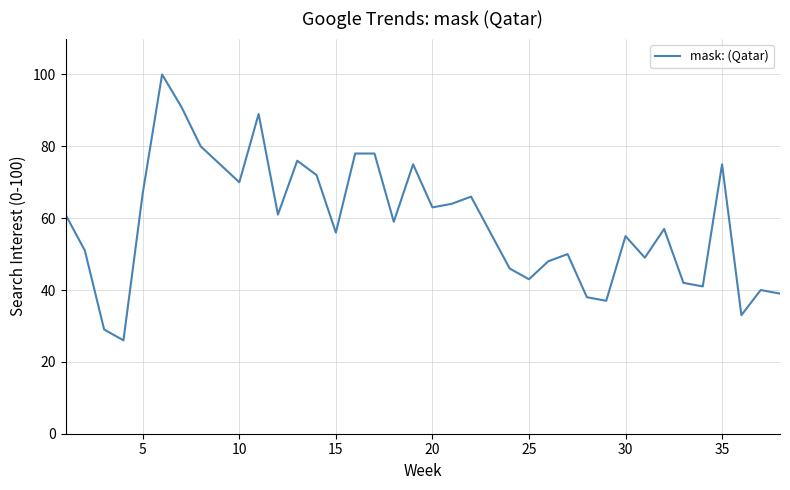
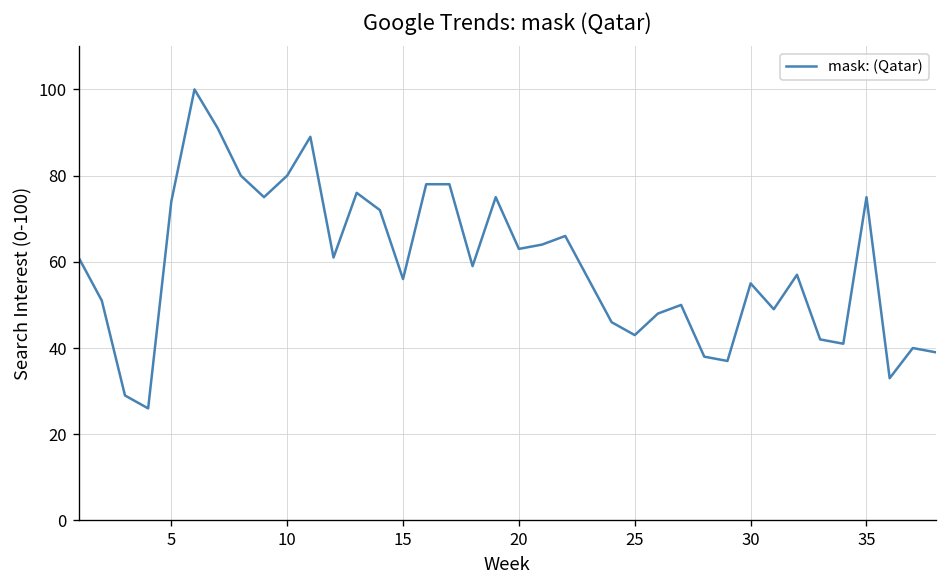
  {
-   "5": 67,
-   "10": 70,
+   "5": 74,
+   "10": 80,
    "15": 56,
    "20": 63,
    "25": 43,
    "30": 55,
    "35": 75
  }
